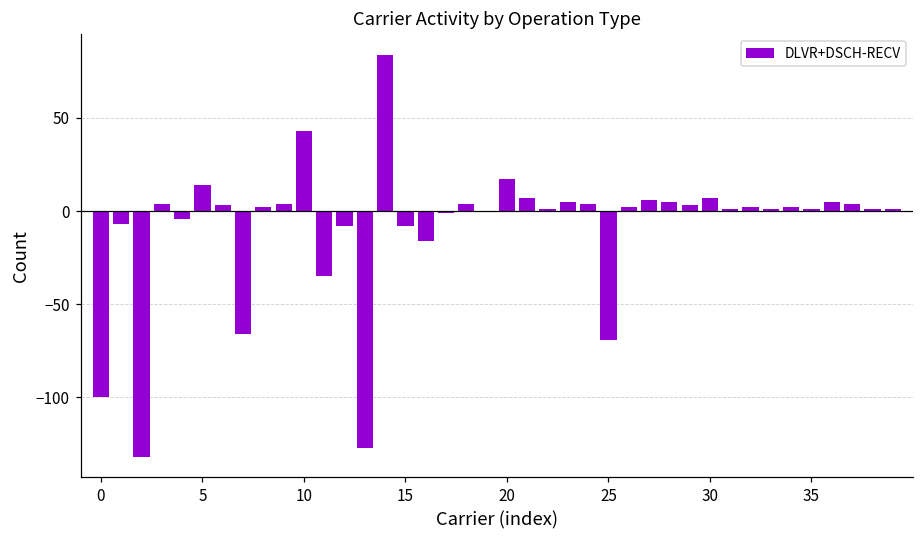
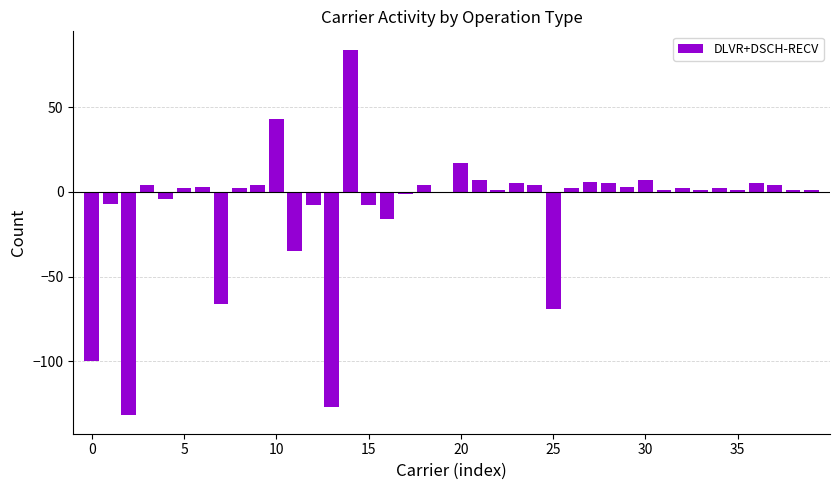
  {
    "0": -100,
-   "5": 14,
+   "5": 2,
    "10": 43,
    "15": -8,
    "20": 17,
    "25": -69,
    "30": 7
  }
